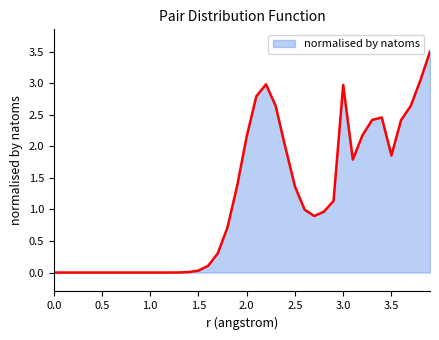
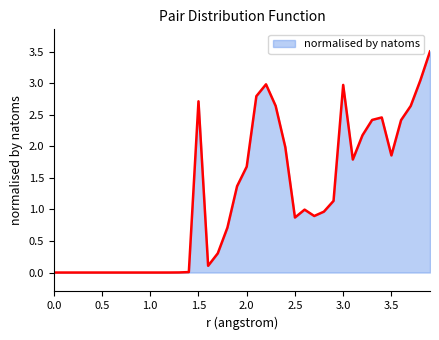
  {
    "0.0": 0.0,
    "0.5": 0.0,
    "1.0": 0.0,
-   "1.5": 0.0,
-   "2.0": 2.2,
-   "2.5": 1.4,
+   "1.5": 2.7,
+   "2.0": 1.7,
+   "2.5": 0.9,
    "3.0": 3.0,
    "3.5": 1.9
  }
